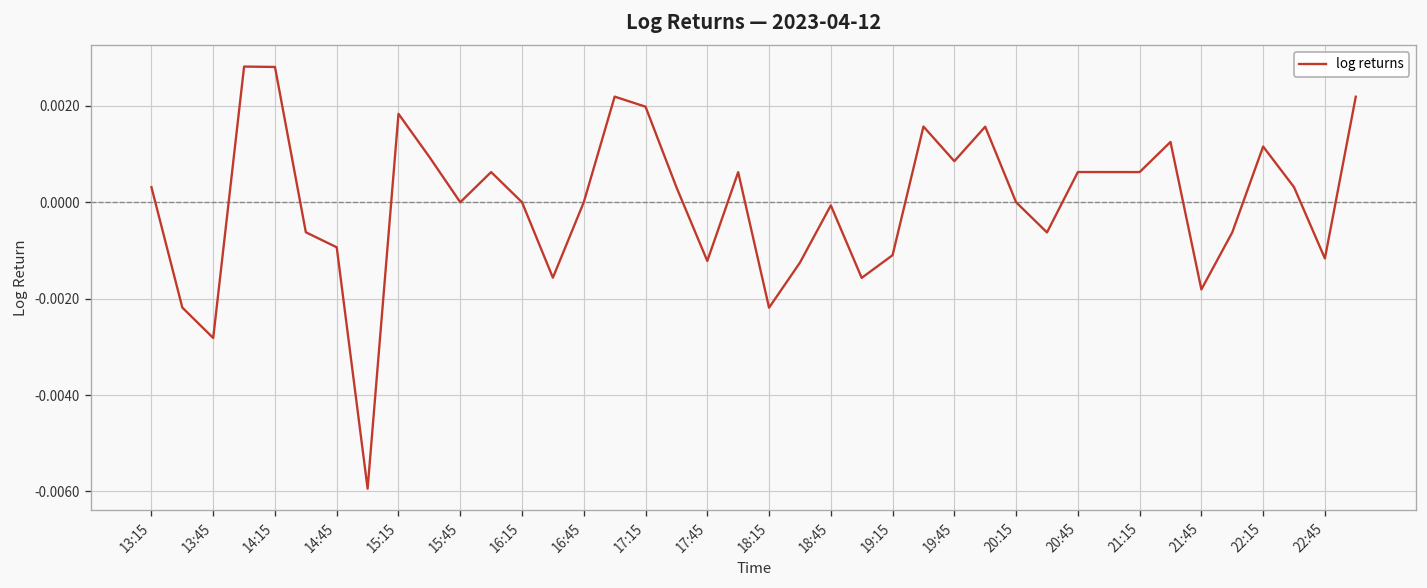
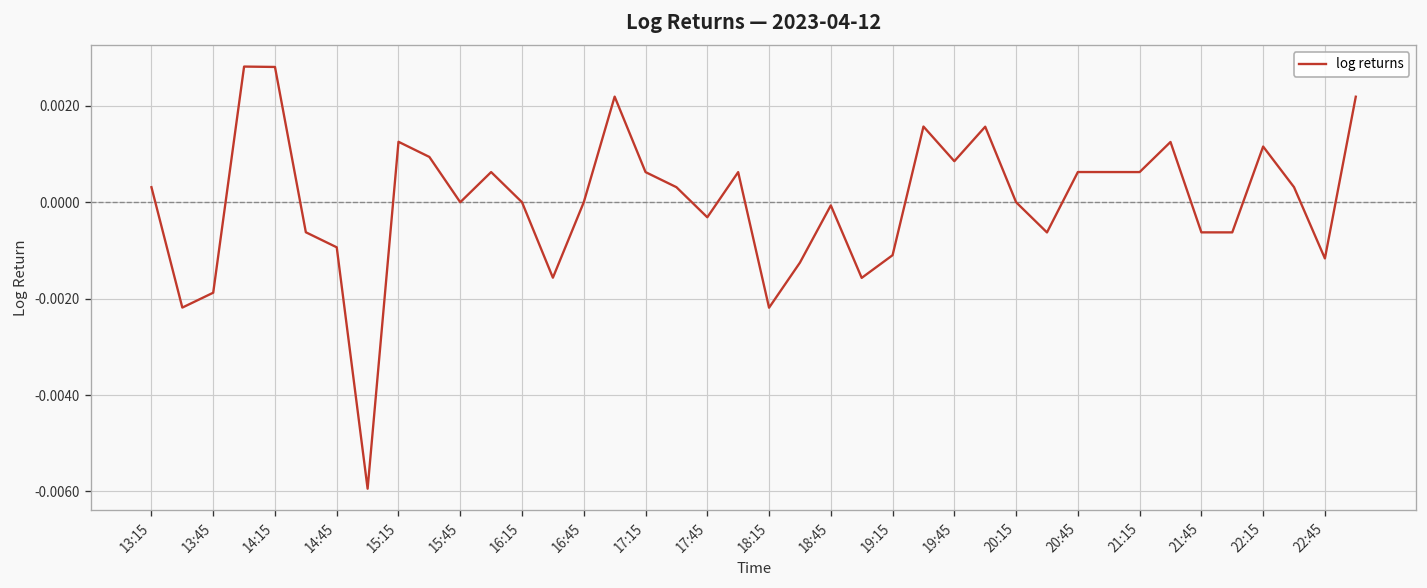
  {
    "13:15": 0.0003,
-   "13:45": -0.0028,
+   "13:45": -0.0019,
    "14:15": 0.0028,
    "14:45": -0.0009,
-   "15:15": 0.0018,
+   "15:15": 0.0013,
    "15:45": 0.0000,
    "16:15": 0.0000,
    "16:45": 0.0000,
-   "17:15": 0.0020,
-   "17:45": -0.0012,
+   "17:15": 0.0006,
+   "17:45": -0.0003,
    "18:15": -0.0022,
    "18:45": -0.0001,
    "19:15": -0.0011,
    "19:45": 0.0009,
    "20:15": 0.0000,
    "20:45": 0.0006,
    "21:15": 0.0006,
-   "21:45": -0.0018,
+   "21:45": -0.0006,
    "22:15": 0.0012,
    "22:45": -0.0012
  }
